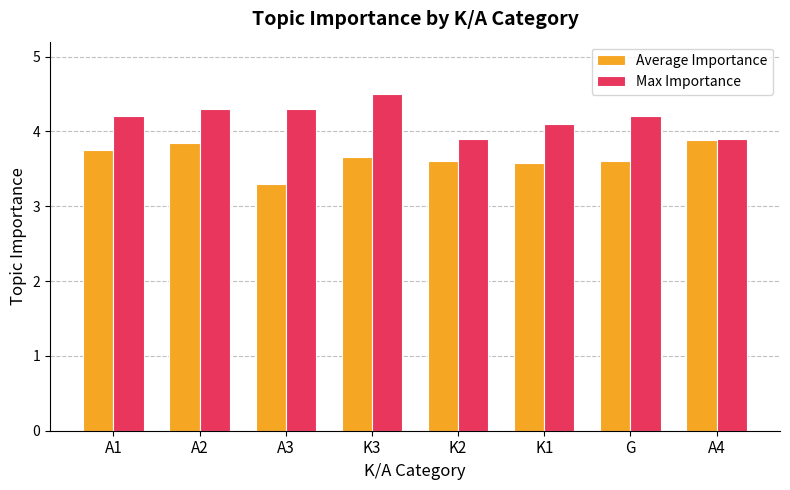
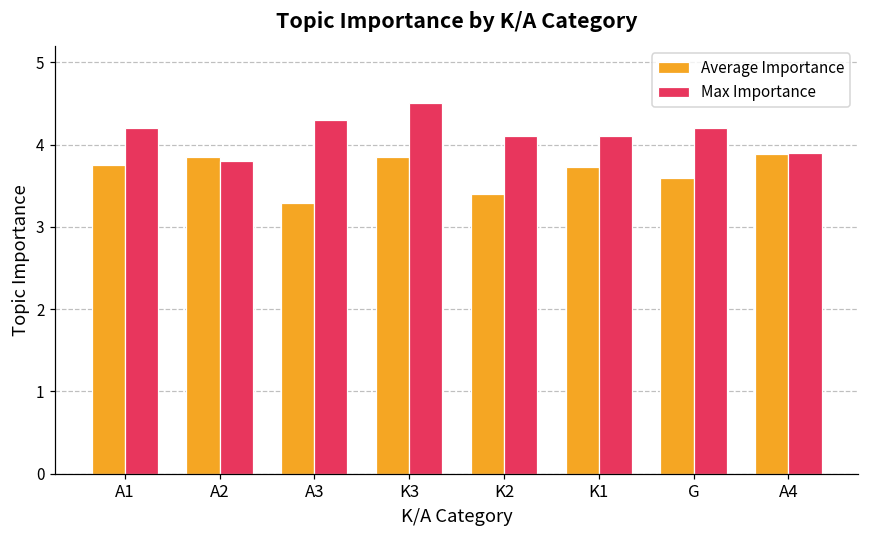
  {
    "Average Importance": {
      "A1": 3.8,
      "A2": 3.8,
      "A3": 3.3,
-     "K3": 3.7,
-     "K2": 3.6,
-     "K1": 3.6,
+     "K3": 3.9,
+     "K2": 3.4,
+     "K1": 3.7,
      "G": 3.6,
      "A4": 3.9
    },
    "Max Importance": {
      "A1": 4.2,
-     "A2": 4.3,
+     "A2": 3.8,
      "A3": 4.3,
      "K3": 4.5,
-     "K2": 3.9,
+     "K2": 4.1,
      "K1": 4.1,
      "G": 4.2,
      "A4": 3.9
    }
  }
